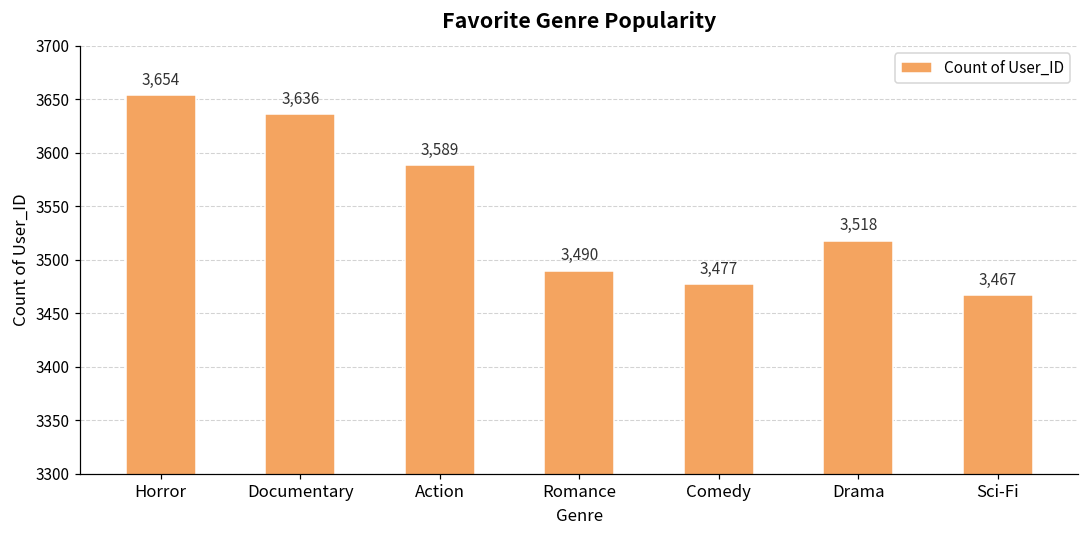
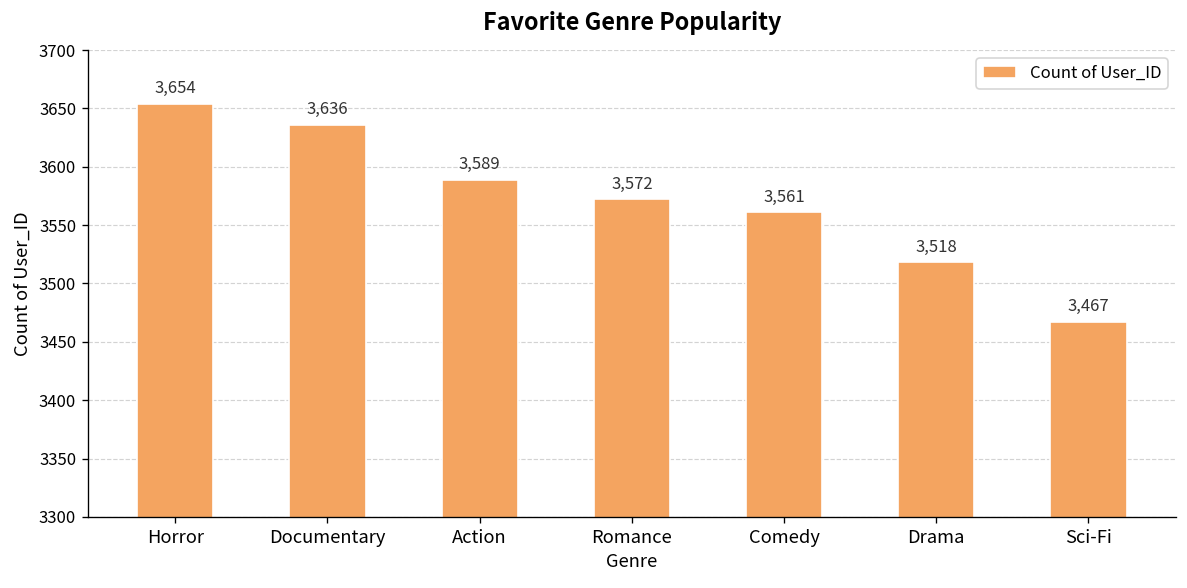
  {
    "Horror": "3,654",
    "Documentary": "3,636",
    "Action": "3,589",
-   "Romance": "3,490",
-   "Comedy": "3,477",
+   "Romance": "3,572",
+   "Comedy": "3,561",
    "Drama": "3,518",
    "Sci-Fi": "3,467"
  }
